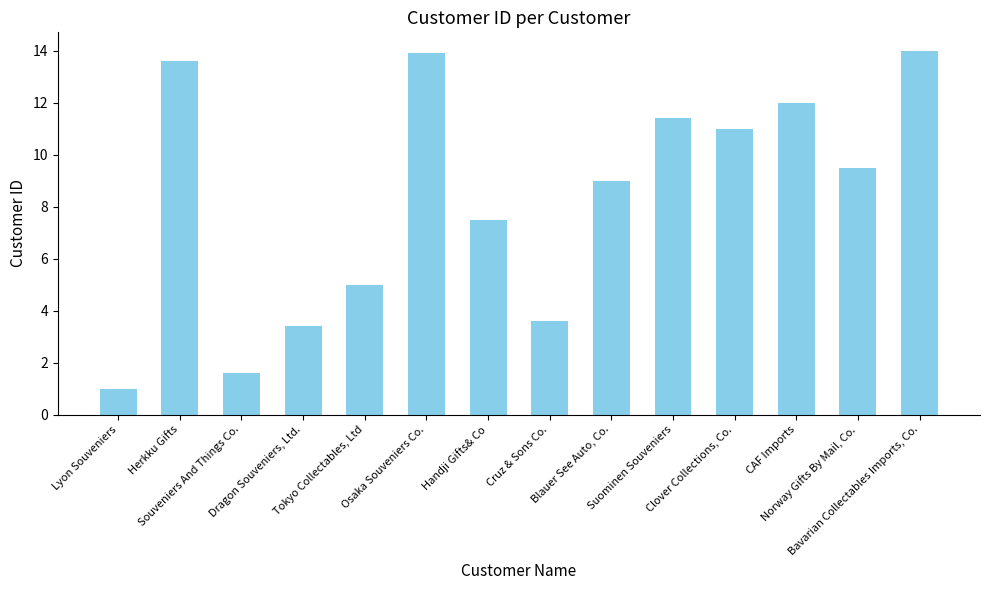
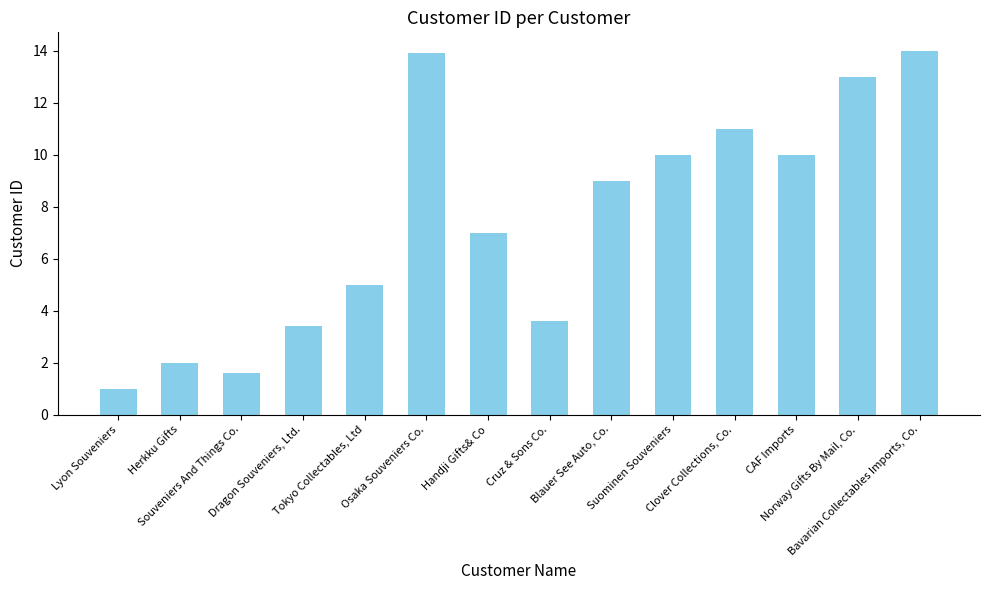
  {
    "Lyon Souveniers": 1.0,
-   "Herkku Gifts": 13.6,
+   "Herkku Gifts": 2.0,
    "Souveniers And Things Co.": 1.6,
    "Dragon Souveniers, Ltd.": 3.4,
    "Tokyo Collectables, Ltd": 5.0,
    "Osaka Souveniers Co.": 13.9,
-   "Handji Gifts& Co": 7.5,
+   "Handji Gifts& Co": 7.0,
    "Cruz & Sons Co.": 3.6,
    "Blauer See Auto, Co.": 9.0,
-   "Suominen Souveniers": 11.4,
+   "Suominen Souveniers": 10.0,
    "Clover Collections, Co.": 11.0,
-   "CAF Imports": 12,
-   "Norway Gifts By Mail, Co.": 9.5,
+   "CAF Imports": 10,
+   "Norway Gifts By Mail, Co.": 13.0,
    "Bavarian Collectables Imports, Co.": 14.0
  }
